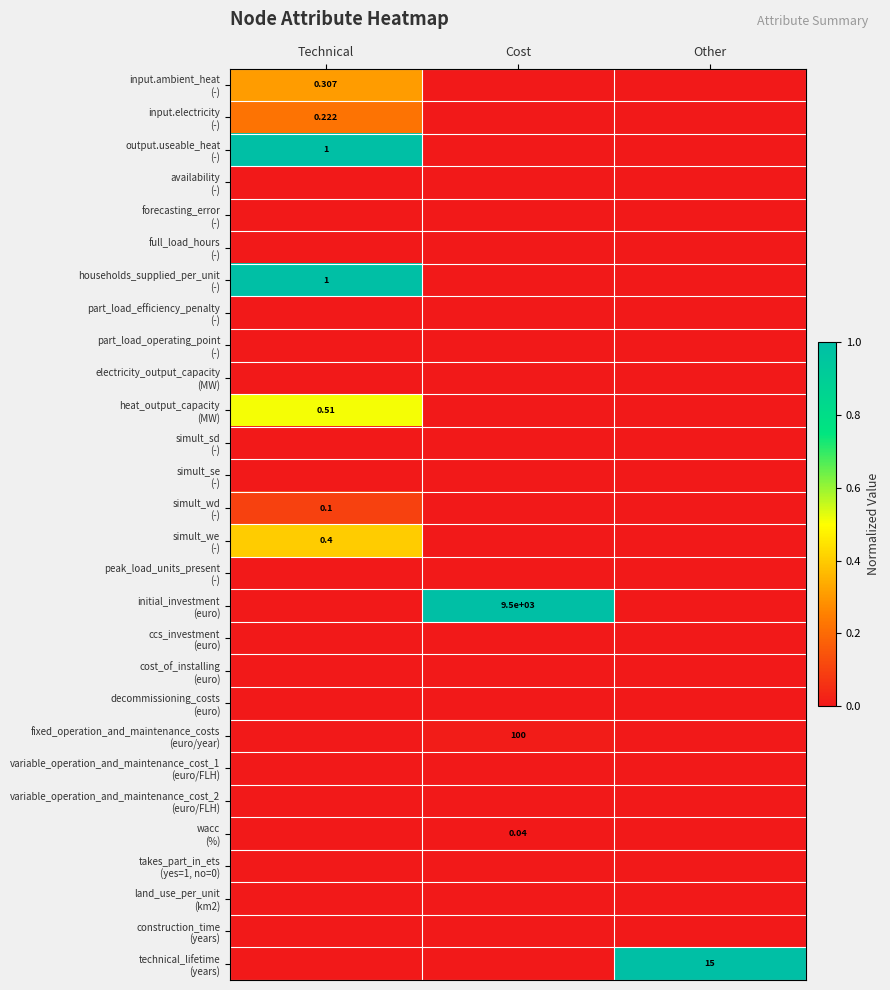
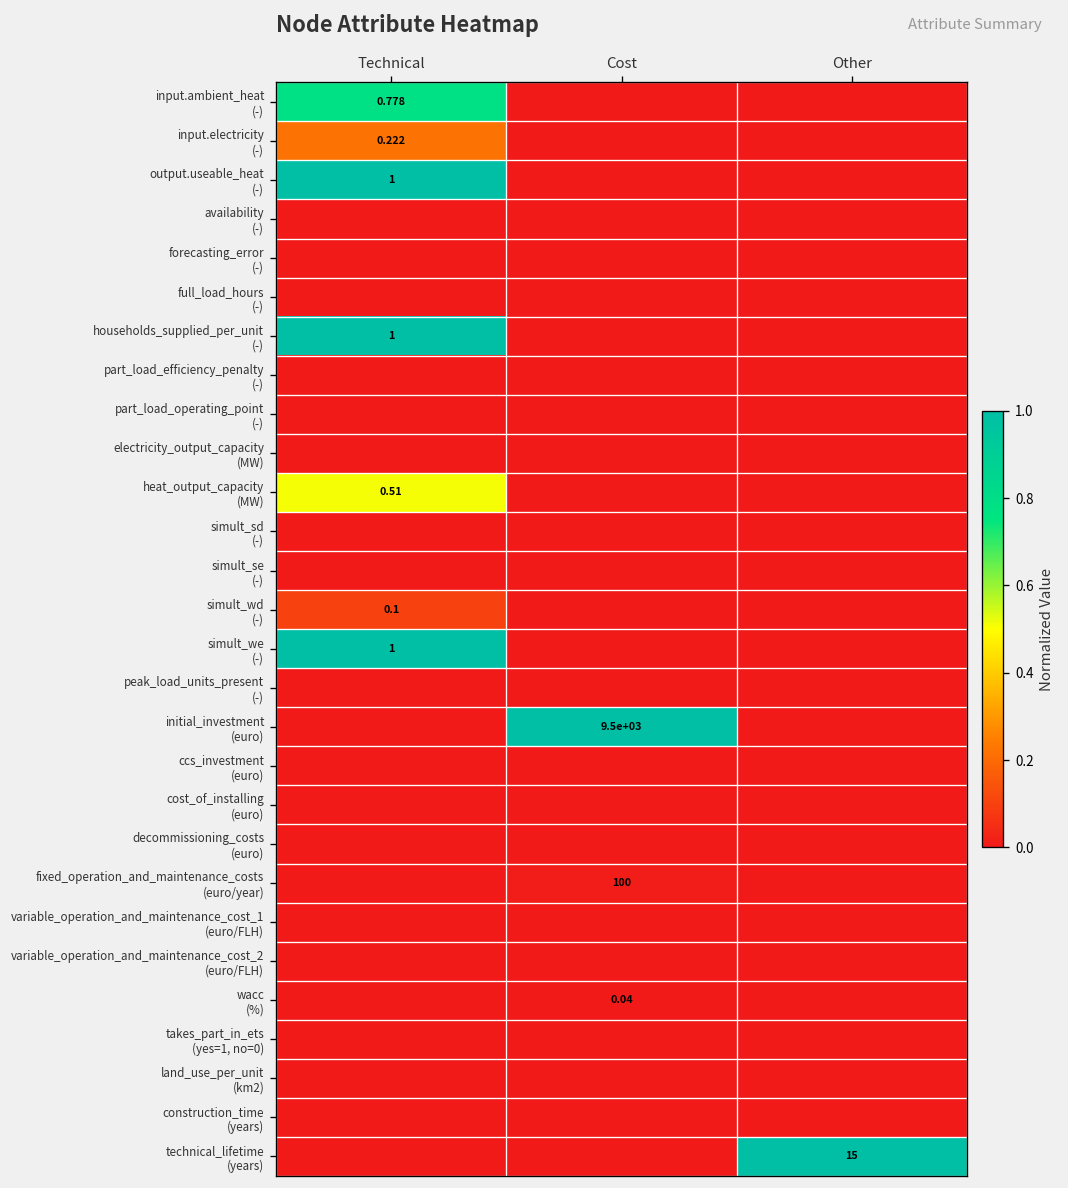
  {
    "input.ambient_heat (-)": {
-     "Technical": "0.307"
+     "Technical": "0.778"
    },
    "input.electricity (-)": {
      "Technical": "0.222"
    },
    "output.useable_heat (-)": {
      "Technical": "1"
    },
    "households_supplied_per_unit (-)": {
      "Technical": "1"
    },
    "heat_output_capacity (MW)": {
      "Technical": "0.51"
    },
    "simult_wd (-)": {
      "Technical": "0.1"
    },
    "simult_we (-)": {
-     "Technical": "0.4"
+     "Technical": "1"
    },
    "initial_investment (euro)": {
      "Cost": "9.5e+03"
    },
    "fixed_operation_and_maintenance_costs (euro/year)": {
      "Cost": "100"
    },
    "wacc (%)": {
      "Cost": "0.04"
    },
    "technical_lifetime (years)": {
      "Other": "15"
    }
  }
